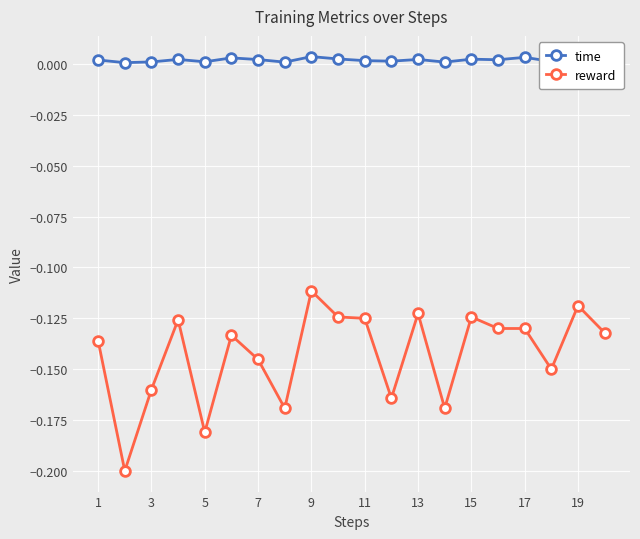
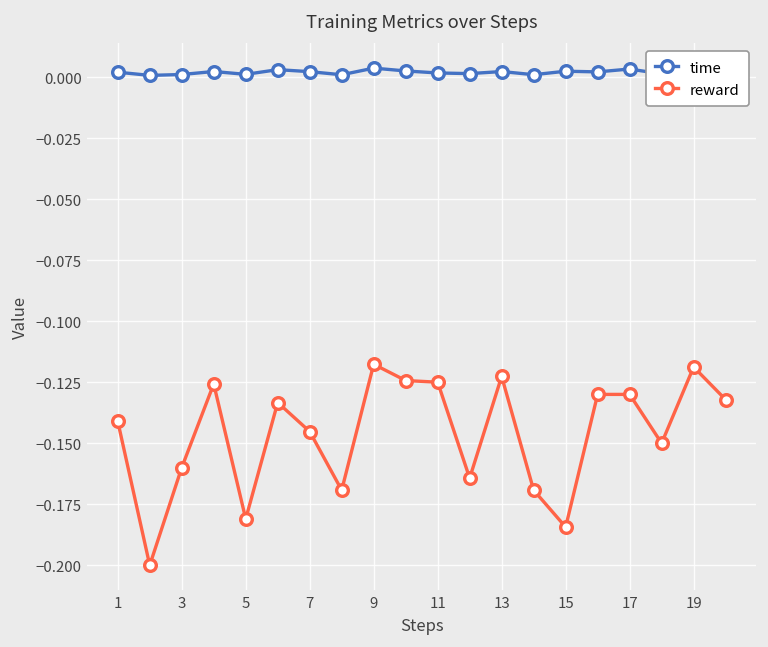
  {
    "time": {
      "1": 0.002,
      "3": 0.001,
      "5": 0.001,
      "7": 0.002,
      "9": 0.004,
      "11": 0.002,
      "13": 0.002,
      "15": 0.002,
      "17": 0.003
    },
    "reward": {
-     "1": -0.136,
+     "1": -0.141,
      "3": -0.160,
      "5": -0.181,
      "7": -0.145,
-     "9": -0.112,
+     "9": -0.118,
      "11": -0.125,
      "13": -0.123,
-     "15": -0.124,
+     "15": -0.184,
      "17": -0.130,
      "19": -0.119
    }
  }
